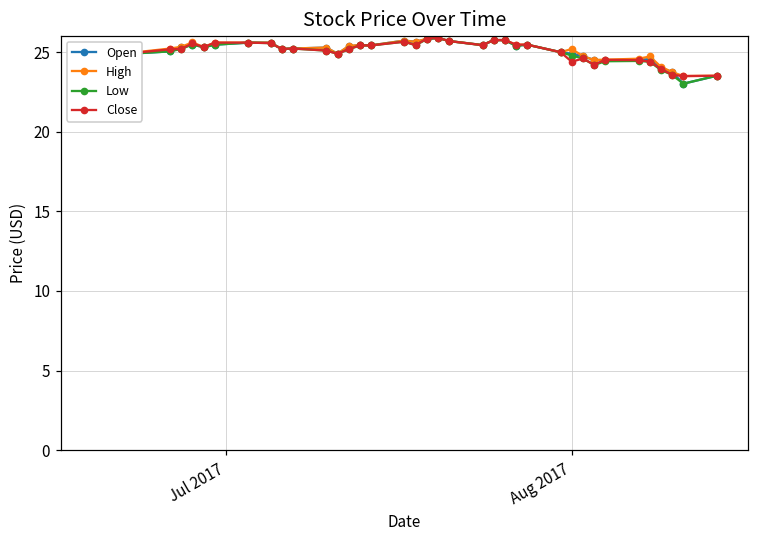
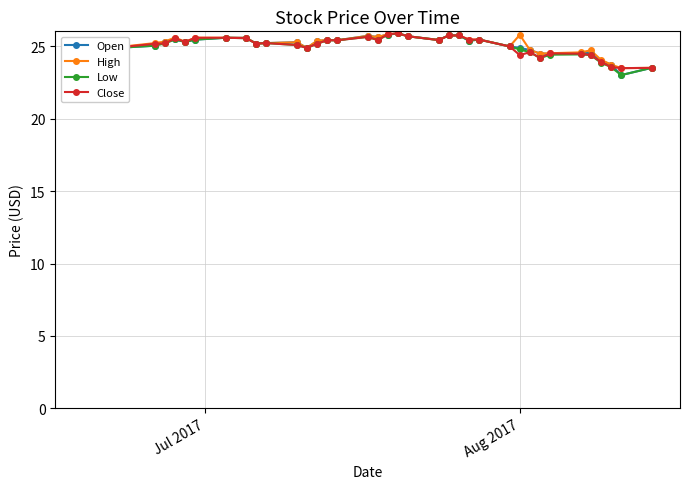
  {
    "High": {
-     "Aug 2017": 25.2
+     "Aug 2017": 25.8
    },
    "Close": {
      "Aug 2017": 24.4
    }
  }
